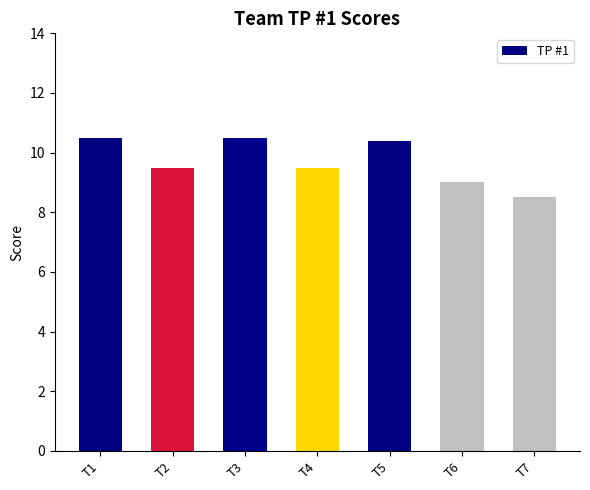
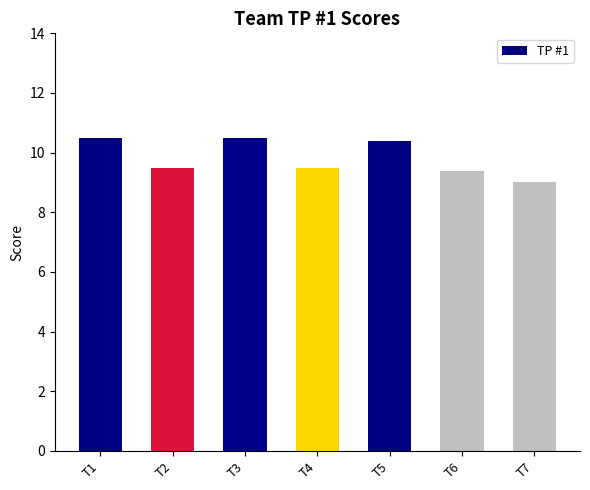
  {
    "T1": 10.5,
    "T2": 9.5,
    "T3": 10.5,
    "T4": 9.5,
    "T5": 10.4,
-   "T6": 9.0,
-   "T7": 8.5
+   "T6": 9.4,
+   "T7": 9.0
  }
